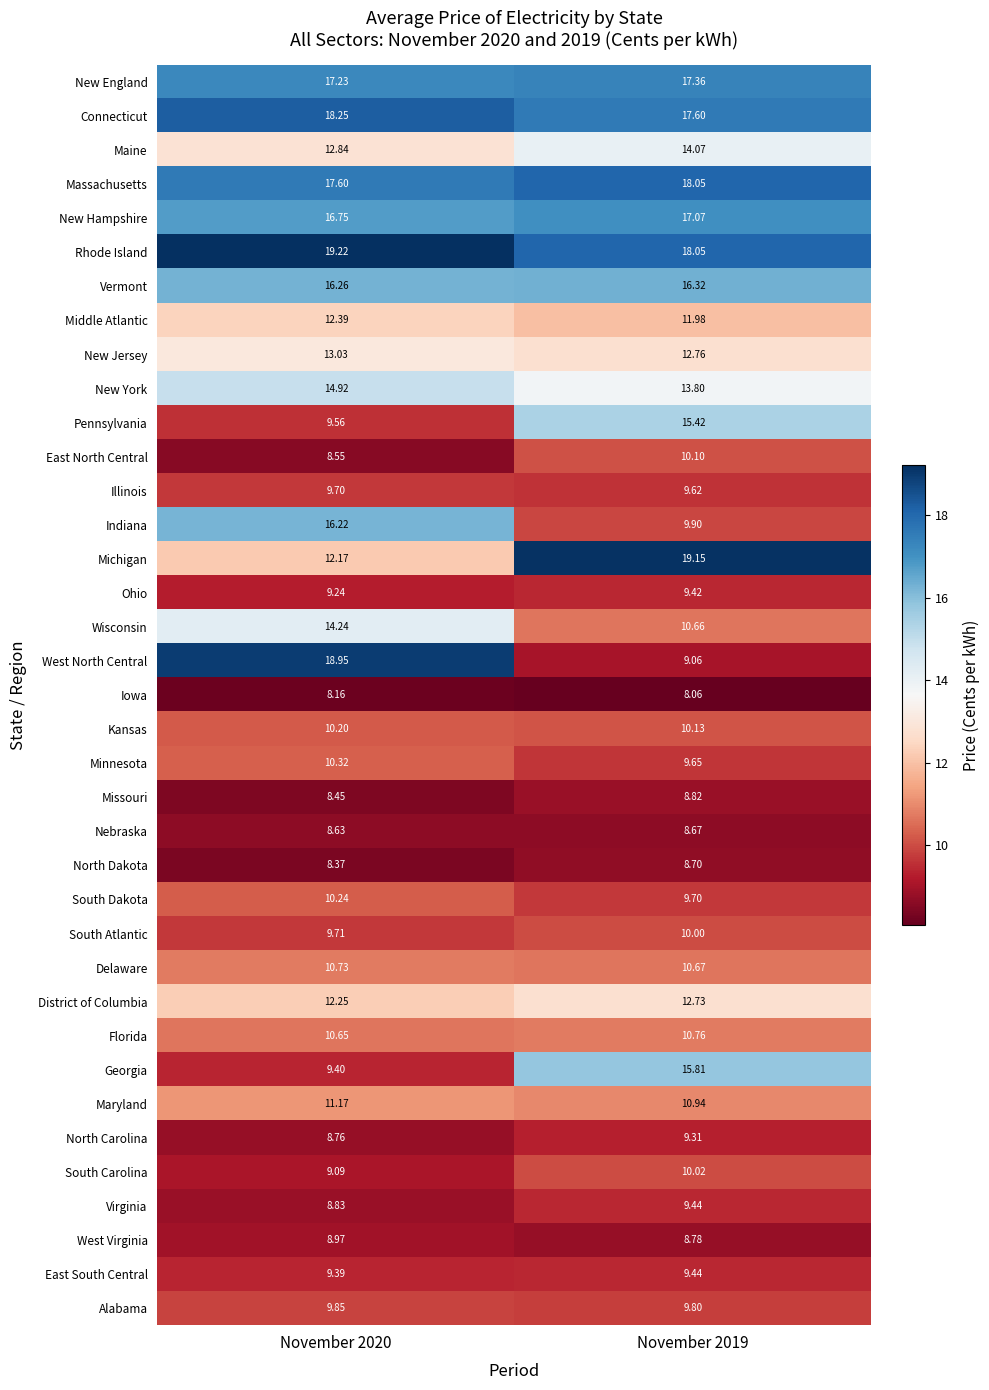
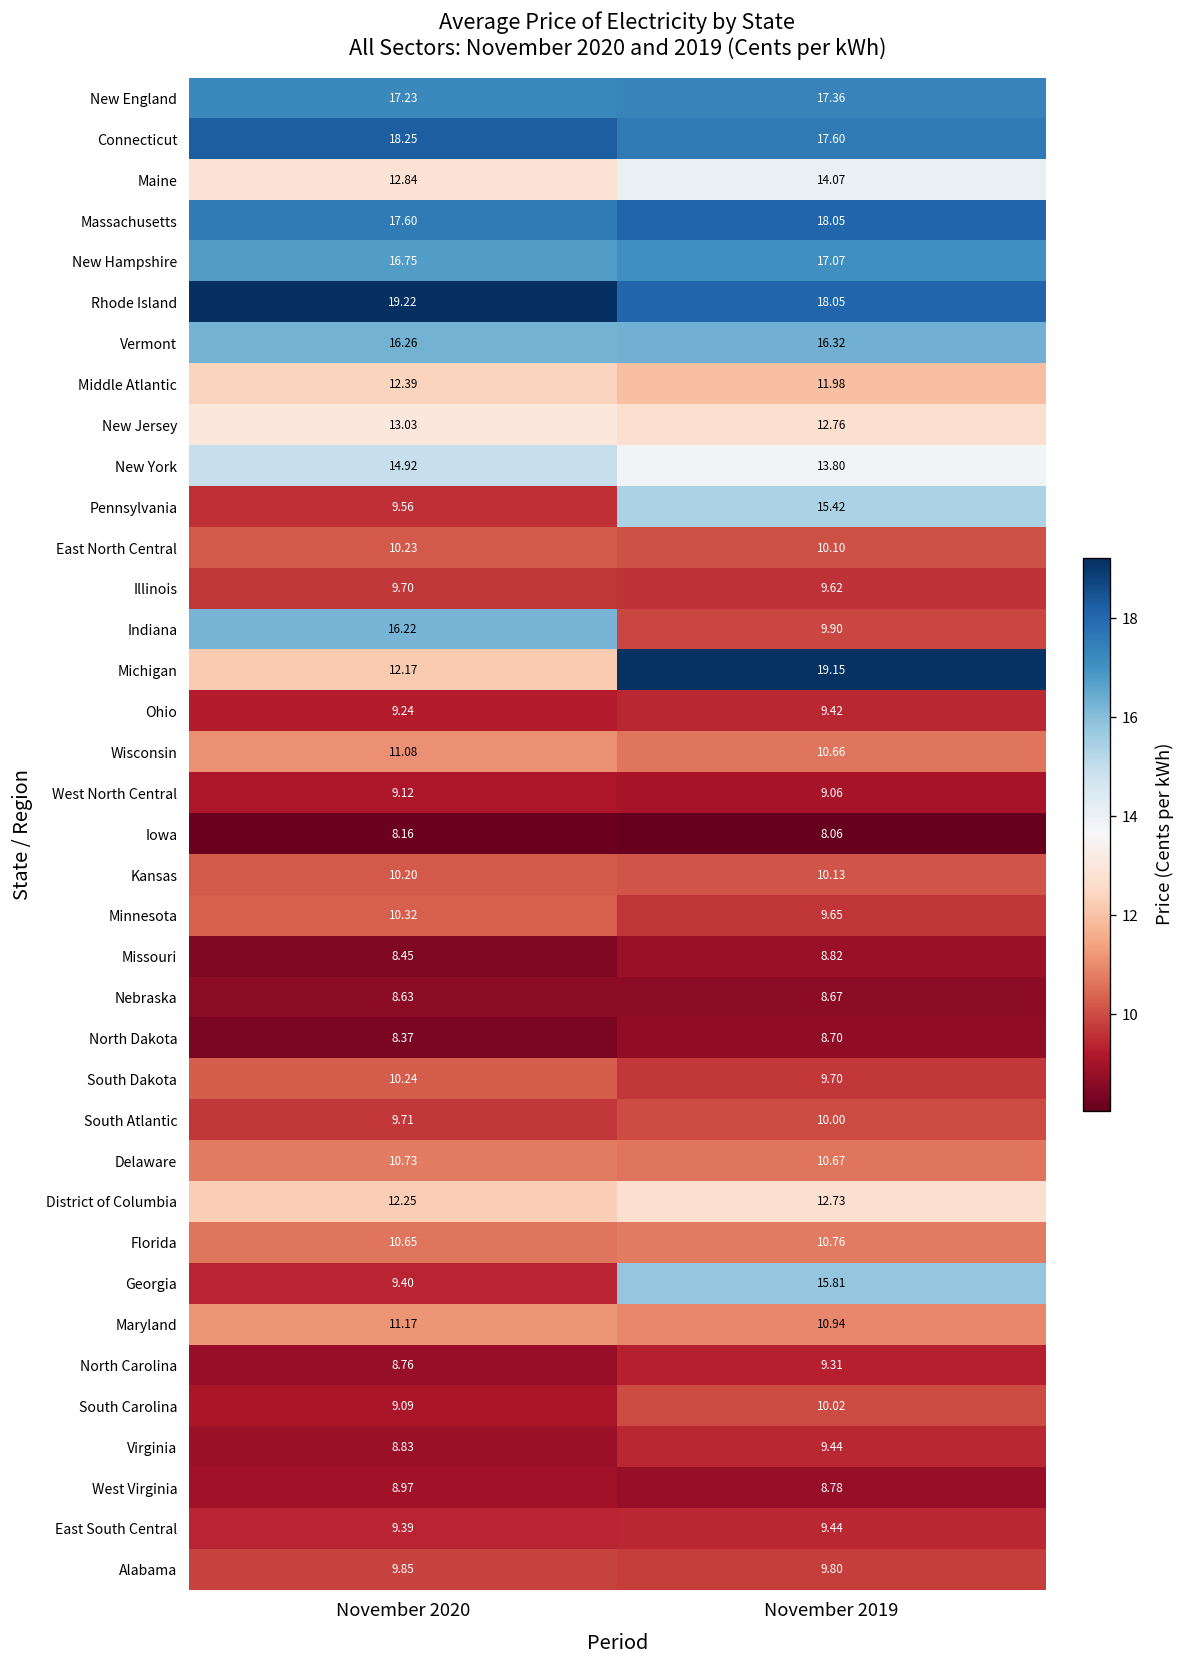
  {
    "New England": {
      "November 2020": 17.23,
      "November 2019": 17.36
    },
    "Connecticut": {
      "November 2020": 18.25,
      "November 2019": 17.60
    },
    "Maine": {
      "November 2020": 12.84,
      "November 2019": 14.07
    },
    "Massachusetts": {
      "November 2020": 17.60,
      "November 2019": 18.05
    },
    "New Hampshire": {
      "November 2020": 16.75,
      "November 2019": 17.07
    },
    "Rhode Island": {
      "November 2020": 19.22,
      "November 2019": 18.05
    },
    "Vermont": {
      "November 2020": 16.26,
      "November 2019": 16.32
    },
    "Middle Atlantic": {
      "November 2020": 12.39,
      "November 2019": 11.98
    },
    "New Jersey": {
      "November 2020": 13.03,
      "November 2019": 12.76
    },
    "New York": {
      "November 2020": 14.92,
      "November 2019": 13.80
    },
    "Pennsylvania": {
      "November 2020": 9.56,
      "November 2019": 15.42
    },
    "East North Central": {
-     "November 2020": 8.55,
+     "November 2020": 10.23,
      "November 2019": 10.10
    },
    "Illinois": {
      "November 2020": 9.70,
      "November 2019": 9.62
    },
    "Indiana": {
      "November 2020": 16.22,
      "November 2019": 9.90
    },
    "Michigan": {
      "November 2020": 12.17,
      "November 2019": 19.15
    },
    "Ohio": {
      "November 2020": 9.24,
      "November 2019": 9.42
    },
    "Wisconsin": {
-     "November 2020": 14.24,
+     "November 2020": 11.08,
      "November 2019": 10.66
    },
    "West North Central": {
-     "November 2020": 18.95,
+     "November 2020": 9.12,
      "November 2019": 9.06
    },
    "Iowa": {
      "November 2020": 8.16,
      "November 2019": 8.06
    },
    "Kansas": {
      "November 2020": 10.20,
      "November 2019": 10.13
    },
    "Minnesota": {
      "November 2020": 10.32,
      "November 2019": 9.65
    },
    "Missouri": {
      "November 2020": 8.45,
      "November 2019": 8.82
    },
    "Nebraska": {
      "November 2020": 8.63,
      "November 2019": 8.67
    },
    "North Dakota": {
      "November 2020": 8.37,
      "November 2019": 8.70
    },
    "South Dakota": {
      "November 2020": 10.24,
      "November 2019": 9.70
    },
    "South Atlantic": {
      "November 2020": 9.71,
      "November 2019": 10.00
    },
    "Delaware": {
      "November 2020": 10.73,
      "November 2019": 10.67
    },
    "District of Columbia": {
      "November 2020": 12.25,
      "November 2019": 12.73
    },
    "Florida": {
      "November 2020": 10.65,
      "November 2019": 10.76
    },
    "Georgia": {
      "November 2020": 9.40,
      "November 2019": 15.81
    },
    "Maryland": {
      "November 2020": 11.17,
      "November 2019": 10.94
    },
    "North Carolina": {
      "November 2020": 8.76,
      "November 2019": 9.31
    },
    "South Carolina": {
      "November 2020": 9.09,
      "November 2019": 10.02
    },
    "Virginia": {
      "November 2020": 8.83,
      "November 2019": 9.44
    },
    "West Virginia": {
      "November 2020": 8.97,
      "November 2019": 8.78
    },
    "East South Central": {
      "November 2020": 9.39,
      "November 2019": 9.44
    },
    "Alabama": {
      "November 2020": 9.85,
      "November 2019": 9.80
    }
  }
